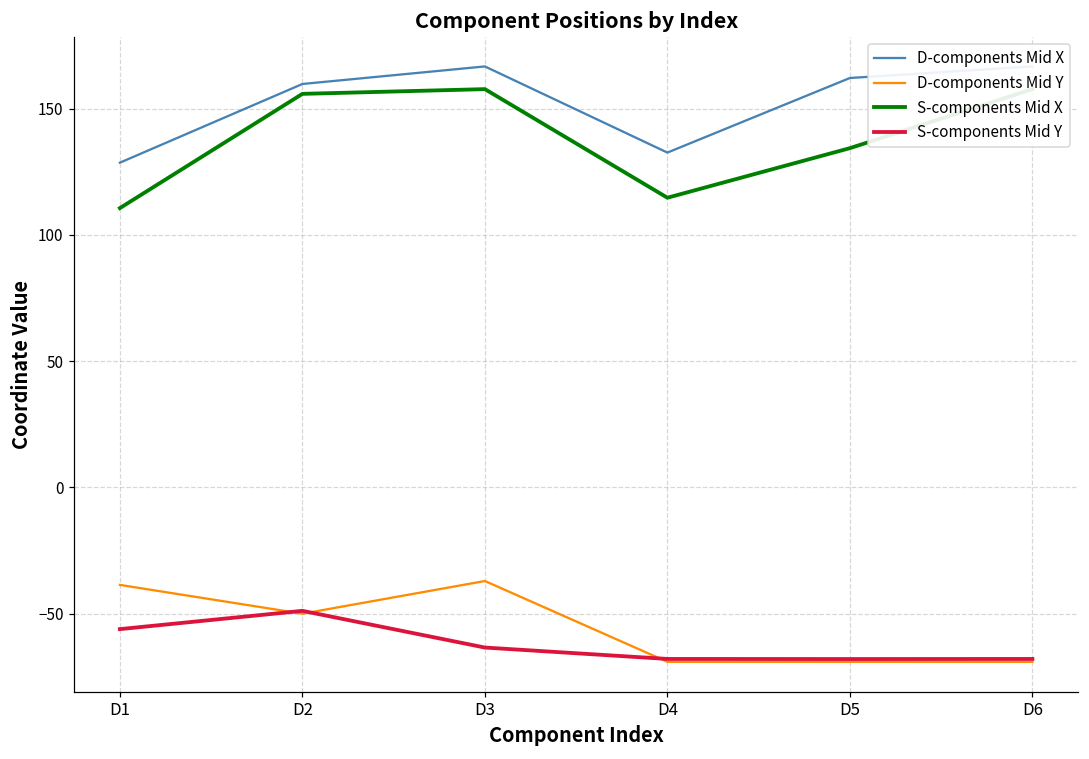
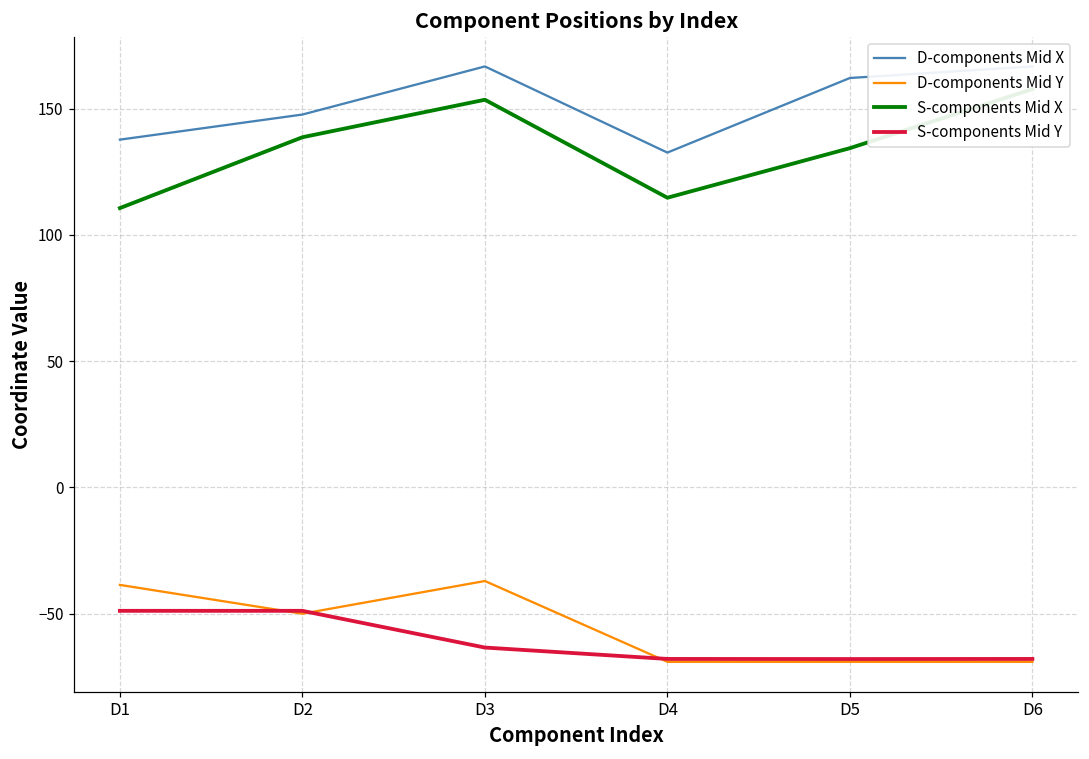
  {
    "D-components Mid X": {
-     "D1": 129,
-     "D2": 160,
+     "D1": 138,
+     "D2": 148,
      "D3": 167,
      "D4": 133,
      "D5": 162
    },
    "D-components Mid Y": {
      "D1": -39,
      "D2": -50,
      "D3": -37,
      "D4": -69,
      "D5": -69,
      "D6": -69
    },
    "S-components Mid X": {
      "D1": 111,
-     "D2": 156,
-     "D3": 158,
+     "D2": 139,
+     "D3": 154,
      "D4": 115,
      "D5": 134
    },
    "S-components Mid Y": {
-     "D1": -56,
+     "D1": -49,
      "D2": -49,
      "D3": -63,
      "D4": -68,
      "D5": -68,
      "D6": -68
    }
  }
